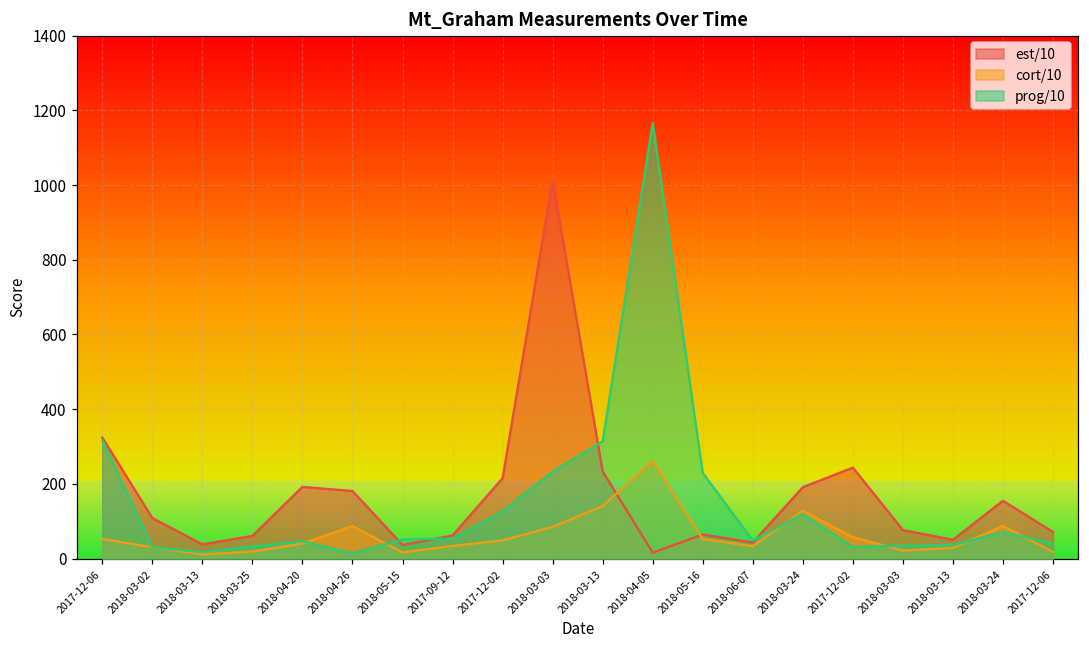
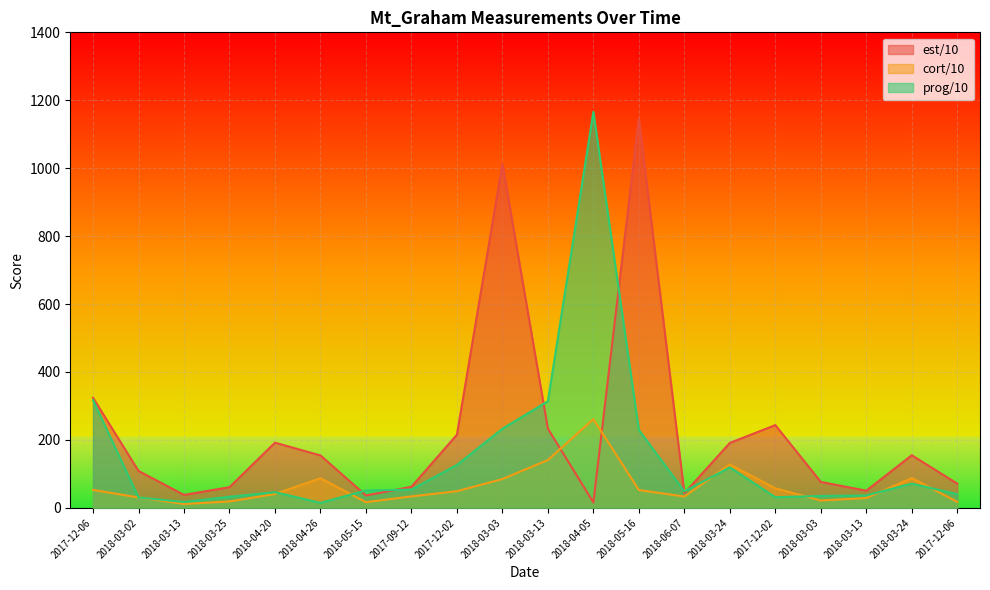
  {
    "est/10": {
      "2018-03-02": 110,
      "2018-03-25": 60,
      "2018-04-20": 190,
-     "2018-04-26": 180,
+     "2018-04-26": 150,
      "2018-05-15": 40,
      "2017-09-12": 60,
      "2018-04-05": 20,
-     "2018-05-16": 60
+     "2018-05-16": 1150
    },
    "cort/10": {
      "2018-03-25": 20,
      "2018-04-26": 90,
      "2018-05-15": 20,
      "2017-09-12": 30,
      "2018-04-05": 260,
      "2018-05-16": 50,
      "2018-06-07": 30
    },
    "prog/10": {
      "2018-03-25": 30,
      "2018-04-26": 10,
      "2018-05-15": 50,
      "2017-09-12": 50,
      "2018-04-05": 1170,
      "2018-05-16": 230
    }
  }
